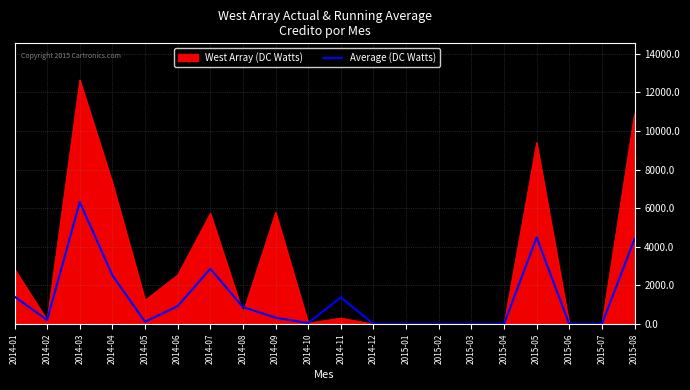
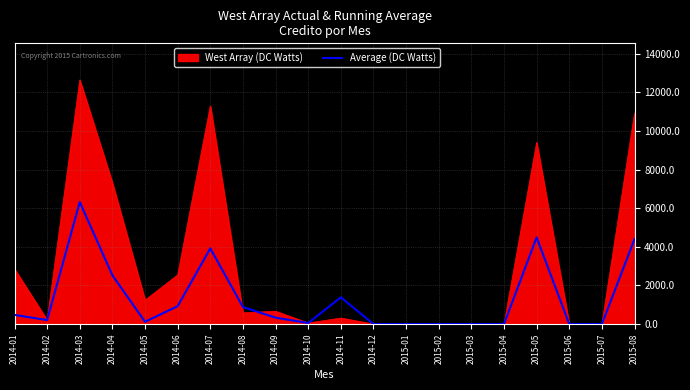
  {
    "West Array (DC Watts)": {
      "2014-01": 2800,
      "2014-04": 7300,
      "2014-05": 1200,
      "2014-06": 2500,
-     "2014-07": 5700,
+     "2014-07": 11300,
      "2014-08": 600,
-     "2014-09": 5800,
+     "2014-09": 700,
      "2014-11": 300,
      "2015-05": 9400,
      "2015-08": 10900
    },
    "Average (DC Watts)": {
-     "2014-01": 1400,
+     "2014-01": 500,
      "2014-03": 6300,
      "2014-04": 2500,
      "2014-05": 100,
      "2014-06": 900,
-     "2014-07": 2900,
+     "2014-07": 3900,
      "2014-08": 900,
      "2014-09": 300,
      "2014-11": 1400,
      "2015-05": 4500,
      "2015-08": 4400
    }
  }
